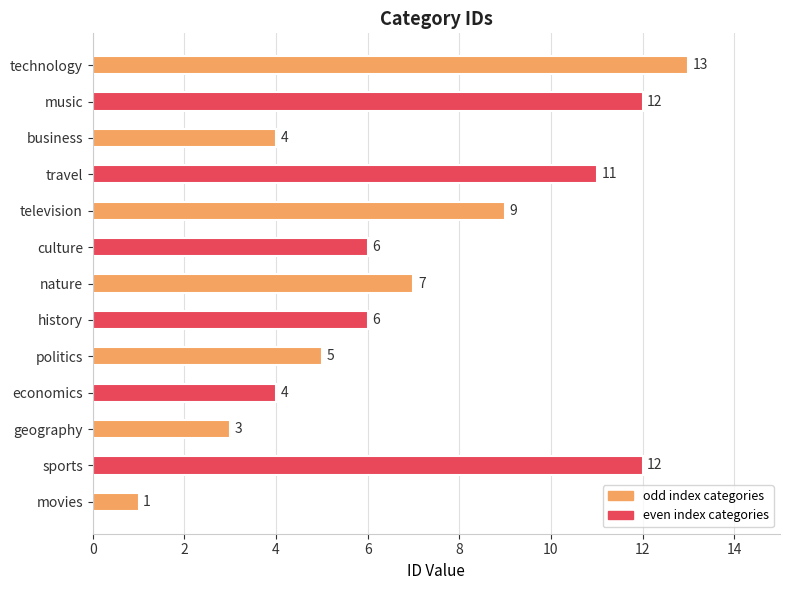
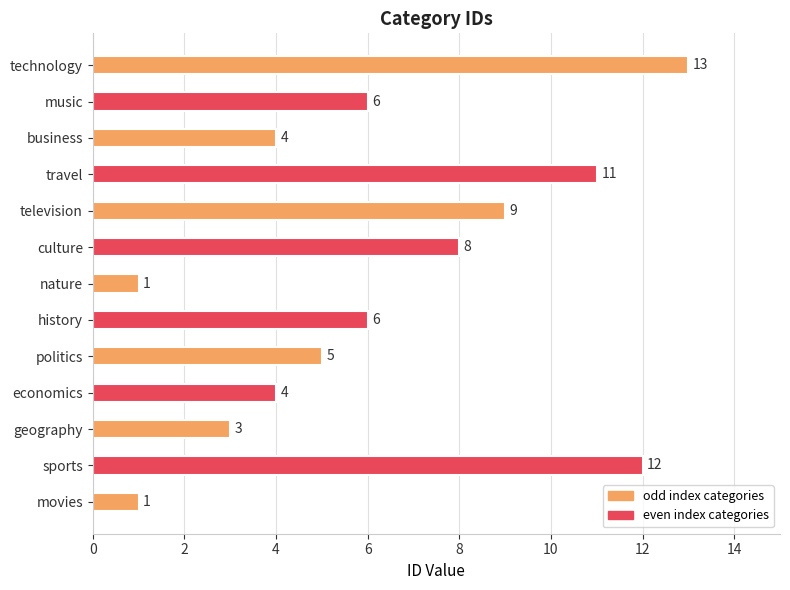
  {
    "technology": 13,
-   "music": 12,
+   "music": 6,
    "business": 4,
    "travel": 11,
    "television": 9,
-   "culture": 6,
-   "nature": 7,
+   "culture": 8,
+   "nature": 1,
    "history": 6,
    "politics": 5,
    "economics": 4,
    "geography": 3,
    "sports": 12,
    "movies": 1
  }
